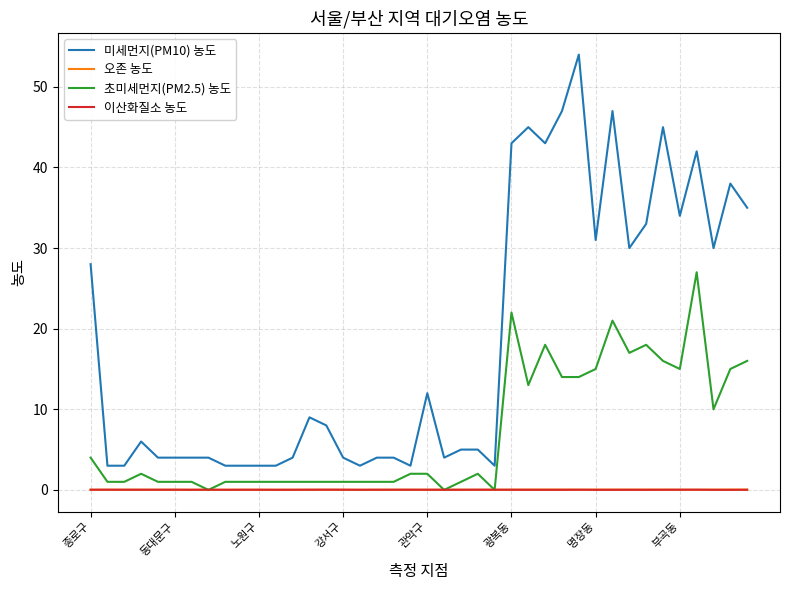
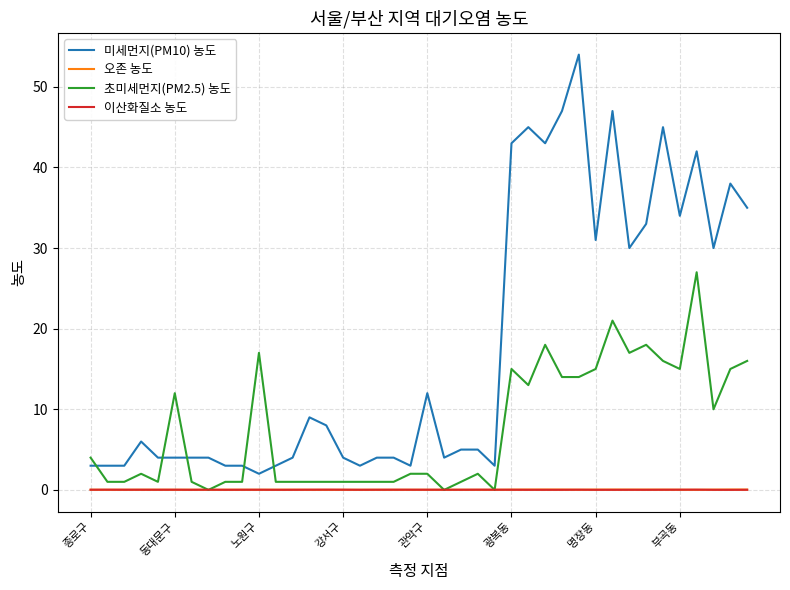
  {
    "미세먼지(PM10) 농도": {
-     "종로구": 28,
+     "종로구": 3,
      "동대문구": 4,
-     "노원구": 3,
+     "노원구": 2,
      "강서구": 4,
      "관악구": 12,
      "광복동": 43,
      "명장동": 31,
      "부곡동": 34
    },
    "이산화질소 농도": {
      "종로구": 0,
      "동대문구": 0,
      "노원구": 0,
      "강서구": 0,
      "관악구": 0,
      "광복동": 0,
      "명장동": 0,
      "부곡동": 0
    },
    "초미세먼지(PM2.5) 농도": {
      "종로구": 4,
-     "동대문구": 1,
-     "노원구": 1,
+     "동대문구": 12,
+     "노원구": 17,
      "강서구": 1,
      "관악구": 2,
-     "광복동": 22,
+     "광복동": 15,
      "명장동": 15,
      "부곡동": 15
    }
  }
